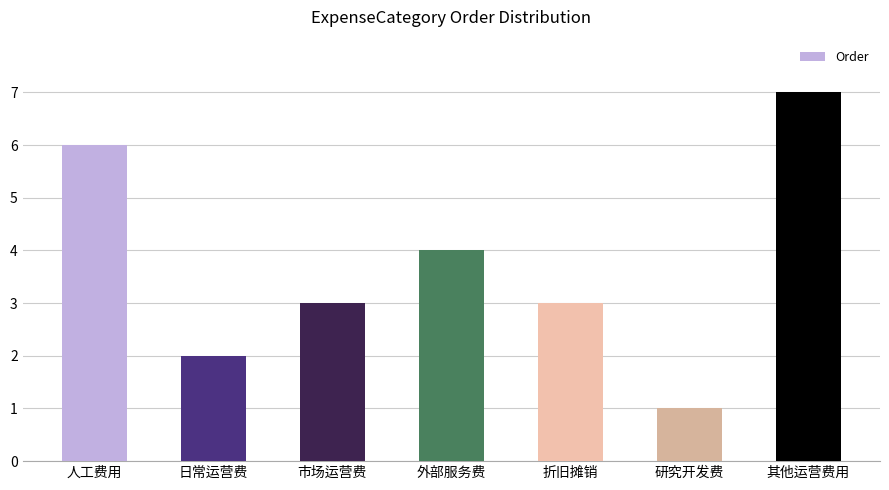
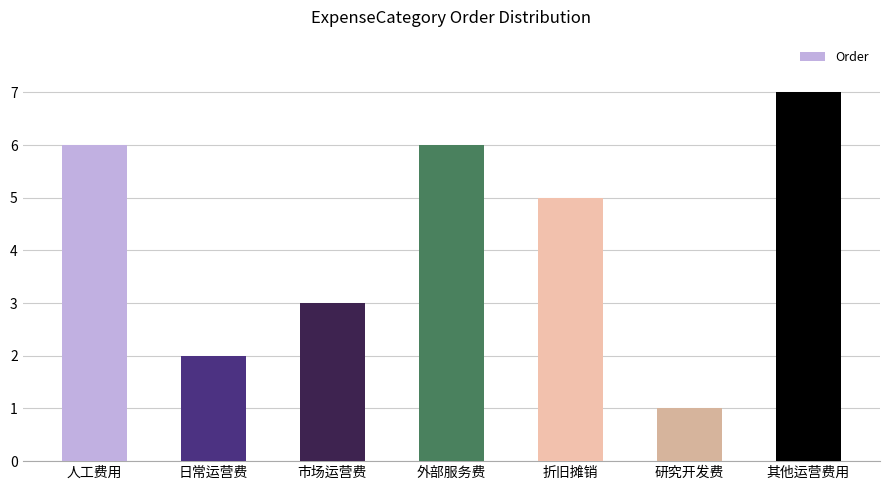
  {
    "人工费用": 6,
    "日常运营费": 2,
    "市场运营费": 3,
-   "外部服务费": 4,
-   "折旧摊销": 3,
+   "外部服务费": 6,
+   "折旧摊销": 5,
    "研究开发费": 1,
    "其他运营费用": 7
  }
